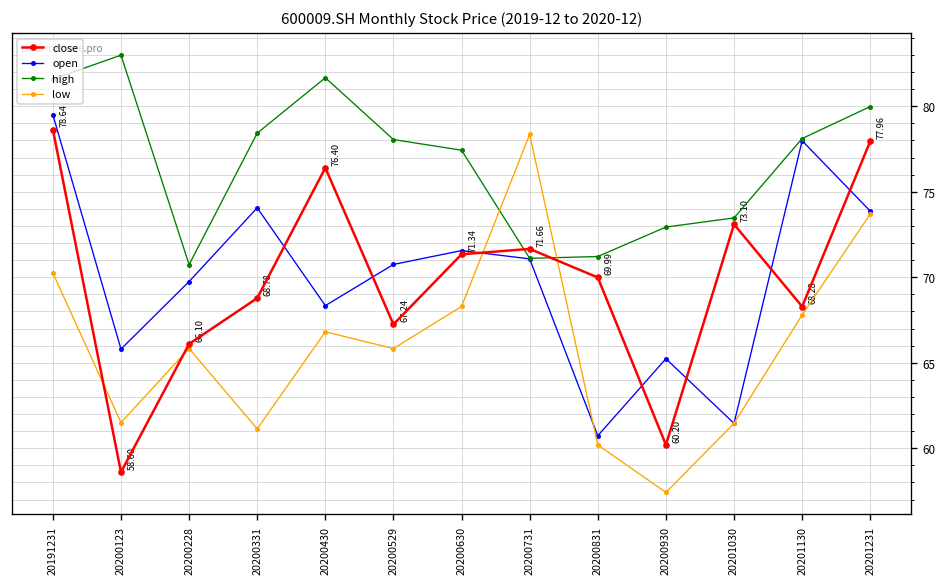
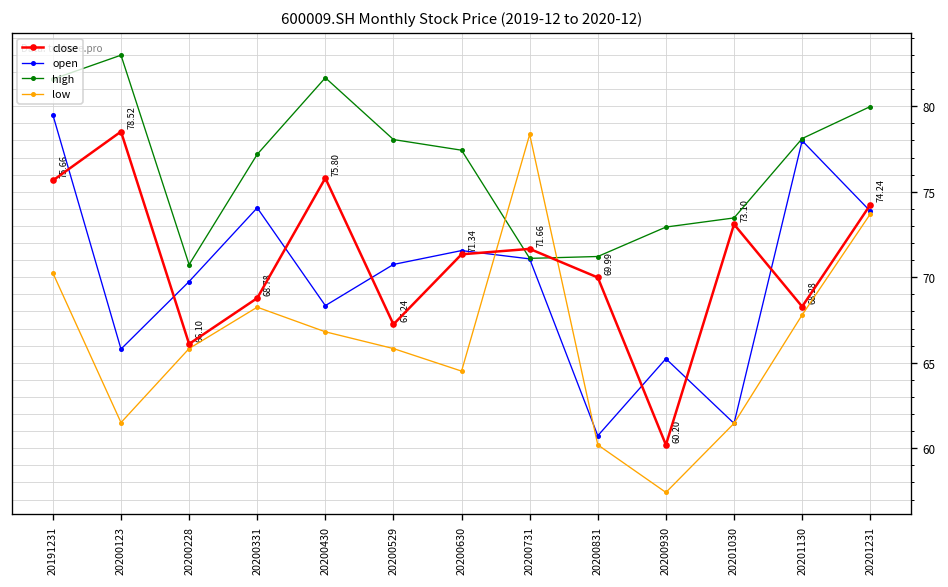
  {
    "close": {
-     "20191231": 78.6,
-     "20200123": 58.60,
+     "20191231": 75.7,
+     "20200123": 78.52,
      "20200228": 66.10,
      "20200331": 68.78,
-     "20200430": 76.40,
+     "20200430": 75.80,
      "20200529": 67.24,
      "20200630": 71.34,
      "20200731": 71.66,
      "20200831": 69.99,
      "20200930": 60.20,
      "20201030": 73.10,
      "20201130": 68.28,
-     "20201231": 77.96
+     "20201231": 74.24
    },
    "open": {
      "20200123": 65.8,
      "20200228": 69.8,
      "20200331": 74.1,
      "20200430": 68.3,
      "20200529": 70.7,
      "20200831": 60.7,
      "20200930": 65.2
    },
    "high": {
      "20200123": 83.0,
      "20200228": 70.7,
-     "20200331": 78.4,
+     "20200331": 77.2,
      "20200430": 81.7,
      "20200529": 78.1,
      "20200630": 77.4,
      "20200930": 72.9,
      "20201231": 80.0
    },
    "low": {
      "20191231": 70.3,
      "20200123": 61.5,
      "20200228": 65.8,
-     "20200331": 61.1,
+     "20200331": 68.3,
      "20200430": 66.8,
      "20200529": 65.8,
-     "20200630": 68.3,
+     "20200630": 64.5,
      "20200731": 78.4,
      "20200831": 60.2,
      "20200930": 57.4,
      "20201130": 67.8
    }
  }
